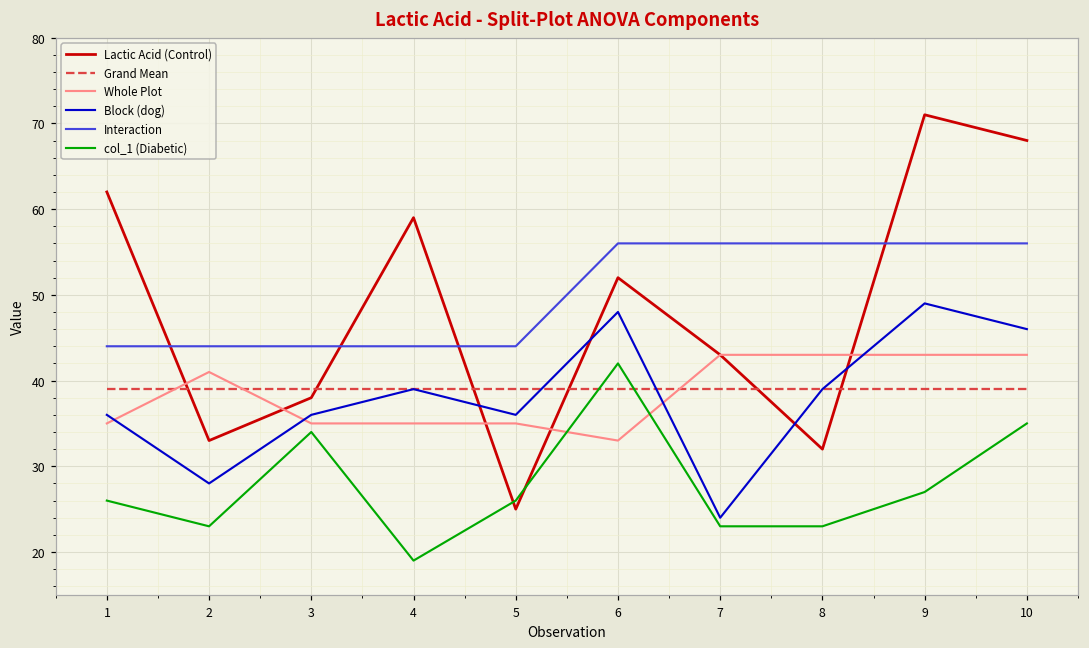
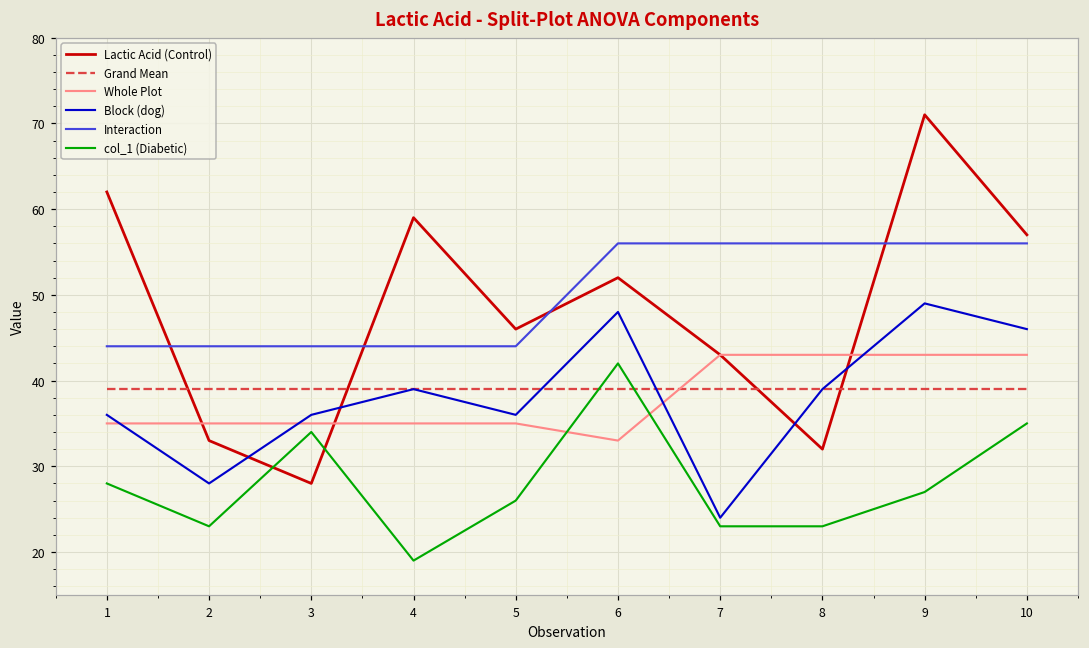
  {
    "Lactic Acid (Control)": {
      "1": 62,
      "2": 33,
-     "3": 38,
+     "3": 28,
      "4": 59,
-     "5": 25,
+     "5": 46,
      "6": 52,
      "8": 32,
      "9": 71,
-     "10": 68
+     "10": 57
    },
    "Grand Mean": {
      "1": 39,
      "2": 39,
      "3": 39,
      "5": 39,
      "6": 39,
      "7": 39,
      "9": 39,
      "10": 39
    },
    "Whole Plot": {
      "1": 35,
-     "2": 41,
+     "2": 35,
      "3": 35,
      "4": 35,
      "5": 35,
      "6": 33,
      "8": 43,
      "9": 43,
      "10": 43
    },
    "Block (dog)": {
      "1": 36,
      "2": 28,
      "3": 36,
      "5": 36,
      "6": 48,
      "7": 24,
      "9": 49,
      "10": 46
    },
    "Interaction": {
      "1": 44,
      "2": 44,
      "3": 44,
      "4": 44,
      "5": 44,
      "6": 56,
      "7": 56,
      "8": 56,
      "9": 56,
      "10": 56
    },
    "col_1 (Diabetic)": {
-     "1": 26,
+     "1": 28,
      "2": 23,
      "3": 34,
      "4": 19,
      "5": 26,
      "6": 42,
      "7": 23,
      "8": 23,
      "9": 27,
      "10": 35
    }
  }
